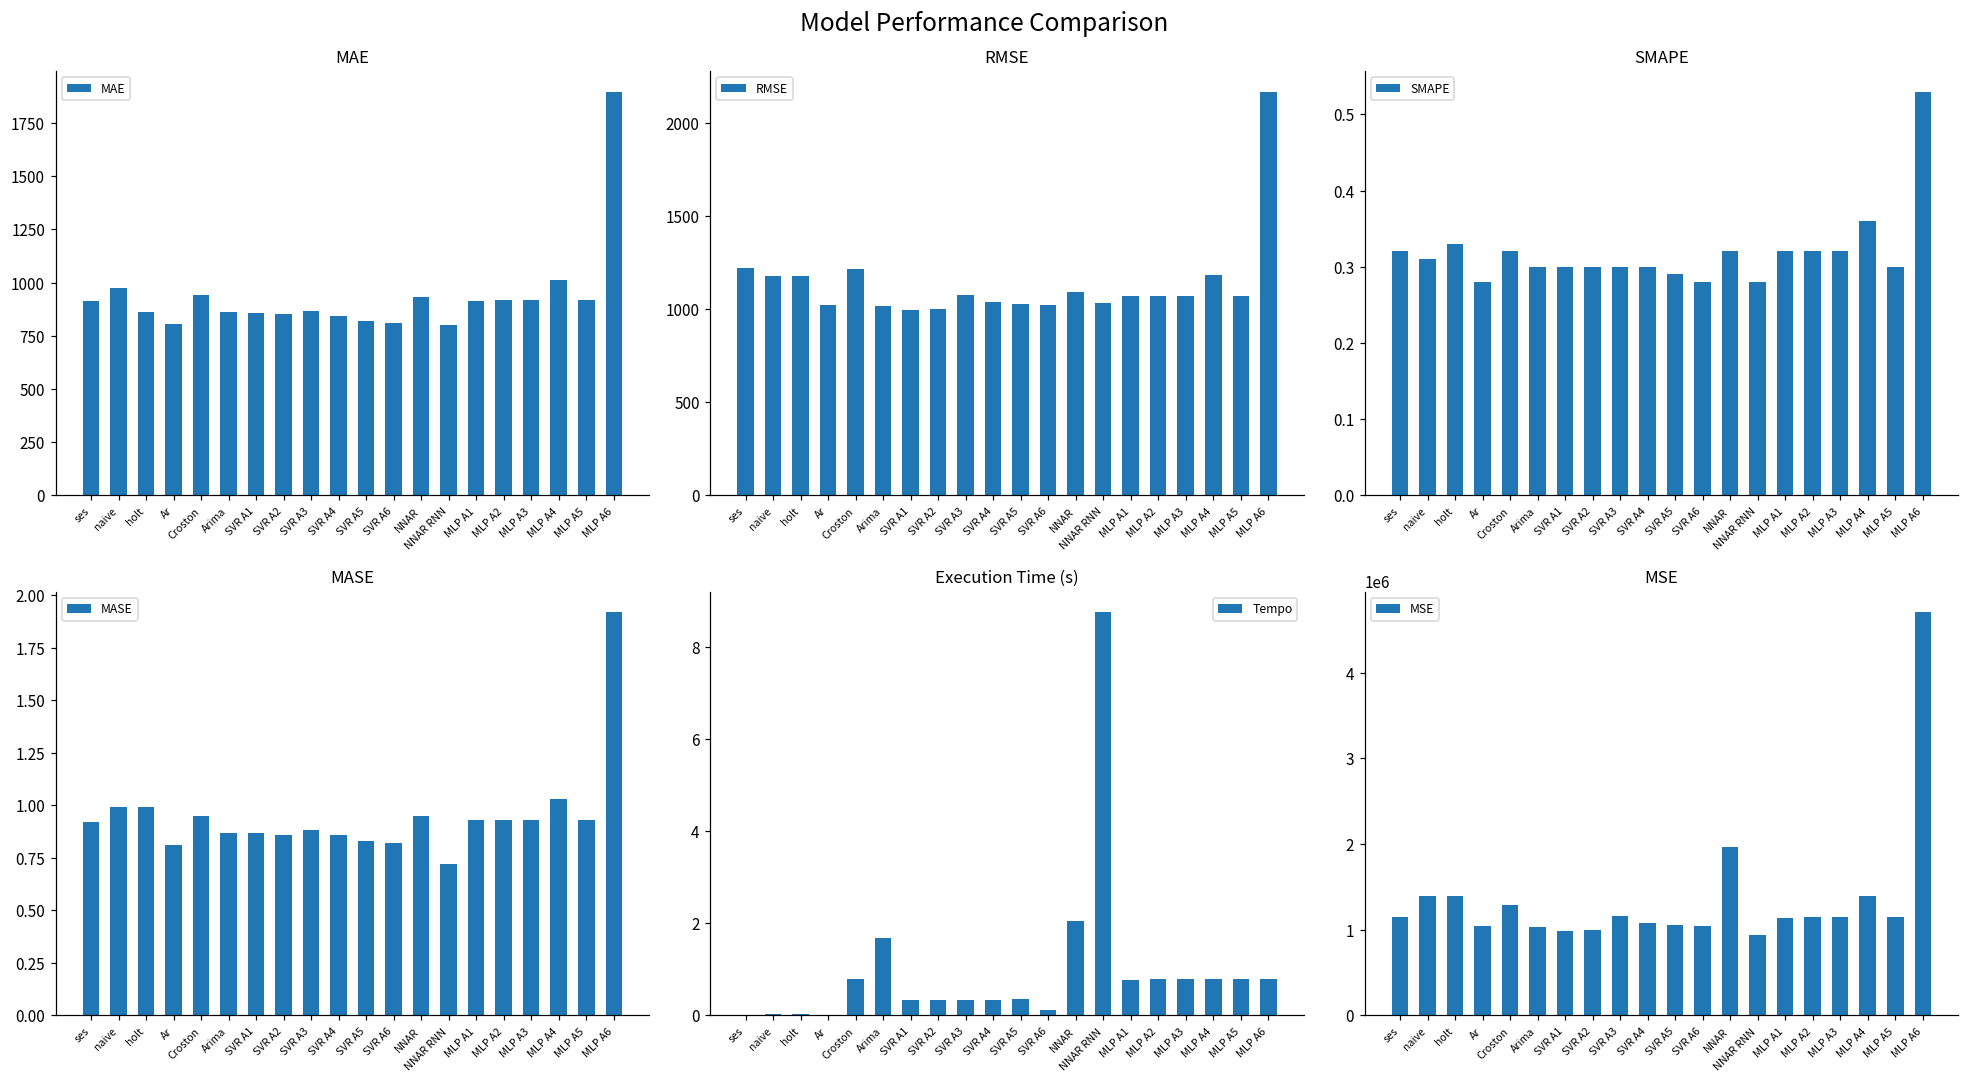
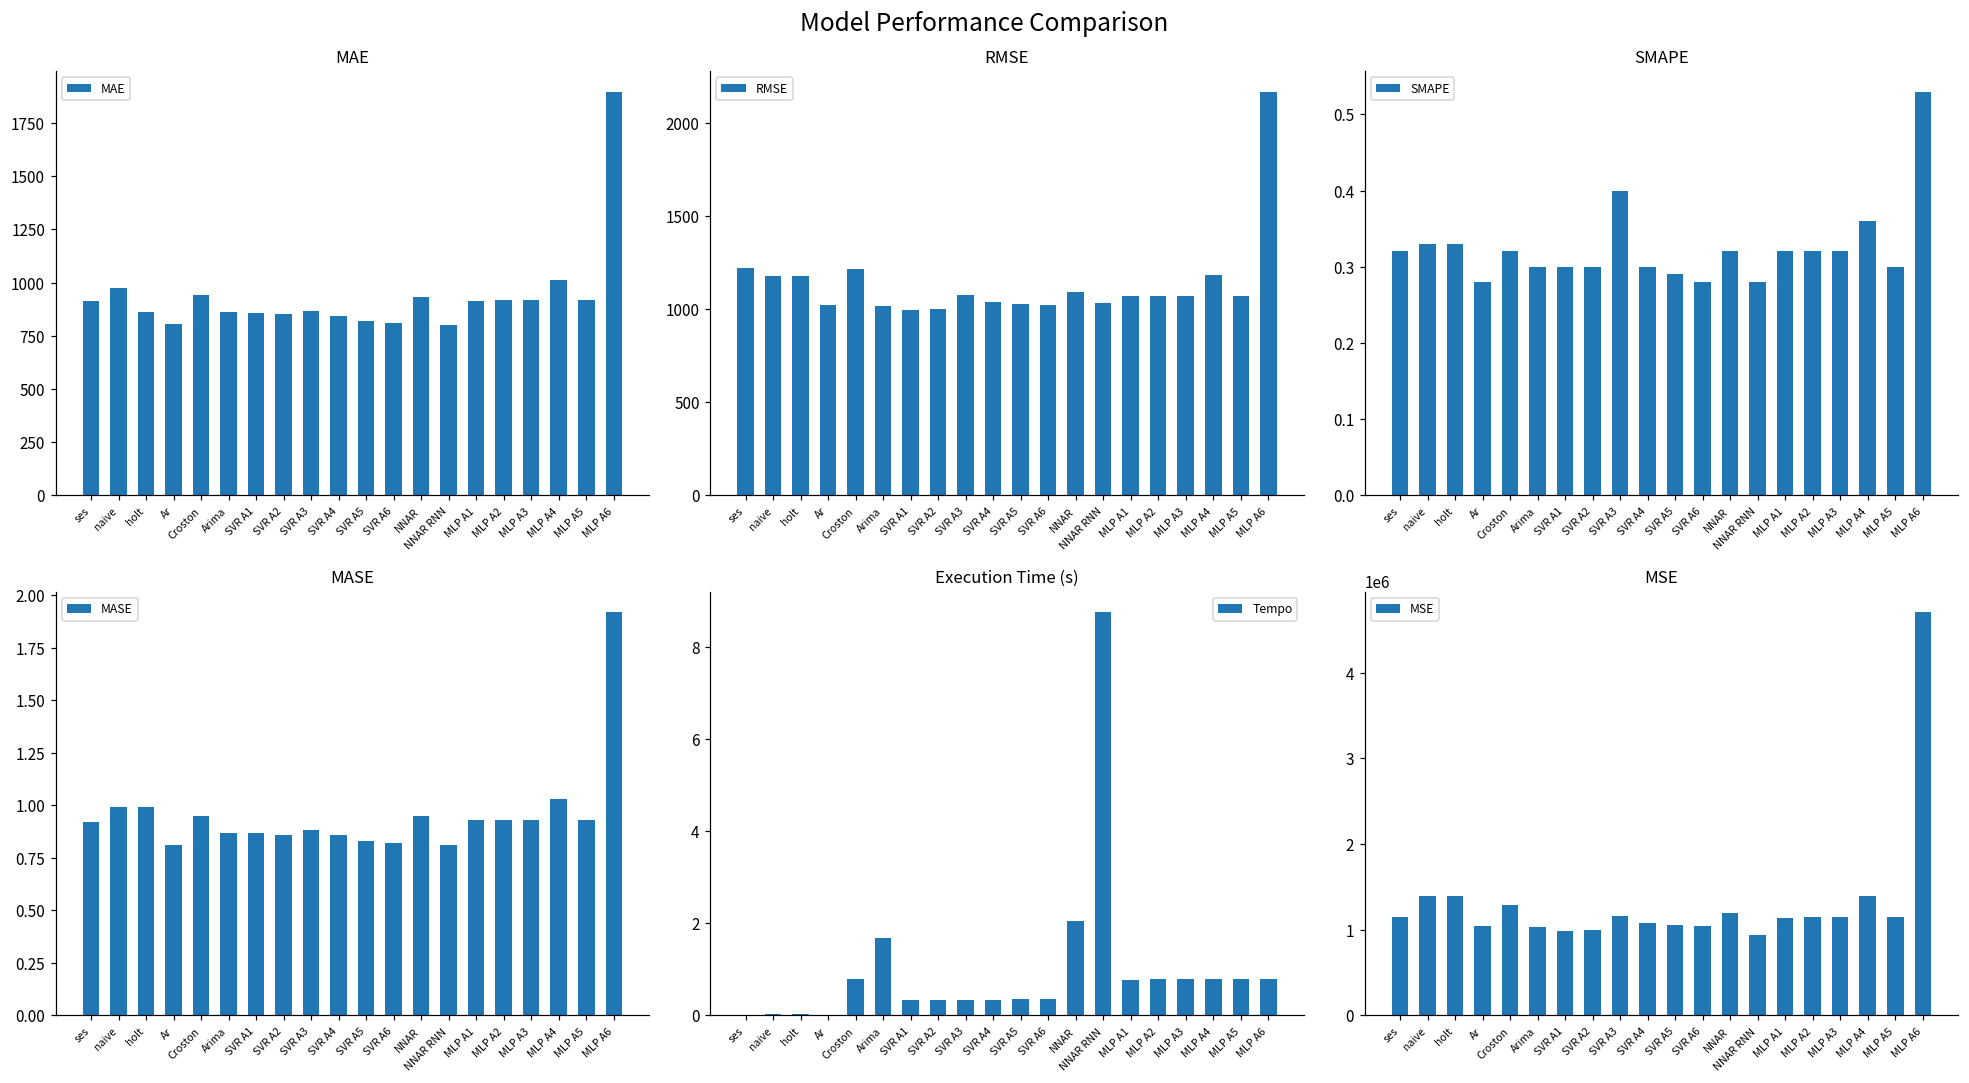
  {
    "MAE": {
      "ses": 910,
      "naive": 970,
      "holt": 860,
      "Ar": 800,
      "Croston": 940,
      "Arima": 860,
      "SVR A1": 860,
      "SVR A2": 850,
      "SVR A3": 860,
      "SVR A4": 840,
      "SVR A5": 820,
      "SVR A6": 810,
      "NNAR": 930,
      "NNAR RNN": 800,
      "MLP A1": 920,
      "MLP A2": 920,
      "MLP A3": 920,
      "MLP A4": 1010,
      "MLP A5": 920,
      "MLP A6": 1900
    },
    "RMSE": {
      "ses": 1220,
      "naive": 1180,
      "holt": 1180,
      "Ar": 1020,
      "Croston": 1220,
      "Arima": 1020,
      "SVR A1": 1000,
      "SVR A2": 1000,
      "SVR A3": 1080,
      "SVR A4": 1040,
      "SVR A5": 1030,
      "SVR A6": 1020,
      "NNAR": 1090,
      "NNAR RNN": 1030,
      "MLP A1": 1070,
      "MLP A2": 1070,
      "MLP A3": 1070,
      "MLP A4": 1180,
      "MLP A5": 1070,
      "MLP A6": 2170
    },
    "SMAPE": {
      "ses": 0.32,
-     "naive": 0.31,
+     "naive": 0.33,
      "holt": 0.33,
      "Ar": 0.28,
      "Croston": 0.32,
      "Arima": 0.30,
      "SVR A1": 0.30,
      "SVR A2": 0.30,
-     "SVR A3": 0.3,
+     "SVR A3": 0.4,
      "SVR A4": 0.30,
      "SVR A5": 0.29,
      "SVR A6": 0.28,
      "NNAR": 0.32,
      "NNAR RNN": 0.28,
      "MLP A1": 0.32,
      "MLP A2": 0.32,
      "MLP A3": 0.32,
      "MLP A4": 0.36,
      "MLP A5": 0.30,
      "MLP A6": 0.53
    },
    "MASE": {
      "ses": 0.92,
      "naive": 0.99,
      "holt": 0.99,
      "Ar": 0.81,
      "Croston": 0.95,
      "Arima": 0.87,
      "SVR A1": 0.87,
      "SVR A2": 0.86,
      "SVR A3": 0.88,
      "SVR A4": 0.86,
      "SVR A5": 0.83,
      "SVR A6": 0.82,
      "NNAR": 0.95,
-     "NNAR RNN": 0.72,
+     "NNAR RNN": 0.81,
      "MLP A1": 0.93,
      "MLP A2": 0.93,
      "MLP A3": 0.93,
      "MLP A4": 1.03,
      "MLP A5": 0.93,
      "MLP A6": 1.92
    },
    "Execution Time (s)": {
      "ses": 0.0,
      "Ar": 0.0,
      "Croston": 0.8,
      "Arima": 1.7,
      "SVR A1": 0.3,
      "SVR A2": 0.3,
      "SVR A3": 0.3,
      "SVR A4": 0.3,
      "SVR A5": 0.4,
-     "SVR A6": 0.1,
+     "SVR A6": 0.4,
      "NNAR": 2.0,
      "NNAR RNN": 8.8,
      "MLP A1": 0.8,
      "MLP A2": 0.8,
      "MLP A3": 0.8,
      "MLP A4": 0.8,
      "MLP A5": 0.8,
      "MLP A6": 0.8
    },
    "MSE": {
      "ses": 1200000,
      "naive": 1400000,
      "holt": 1400000,
      "Ar": 1000000,
      "Croston": 1300000,
      "Arima": 1000000,
      "SVR A1": 1000000,
      "SVR A2": 1000000,
      "SVR A3": 1200000,
      "SVR A4": 1100000,
      "SVR A5": 1100000,
      "SVR A6": 1000000,
-     "NNAR": 2000000,
+     "NNAR": 1200000,
      "NNAR RNN": 900000,
      "MLP A1": 1100000,
      "MLP A2": 1100000,
      "MLP A3": 1100000,
      "MLP A4": 1400000,
      "MLP A5": 1100000,
      "MLP A6": 4700000
    }
  }
